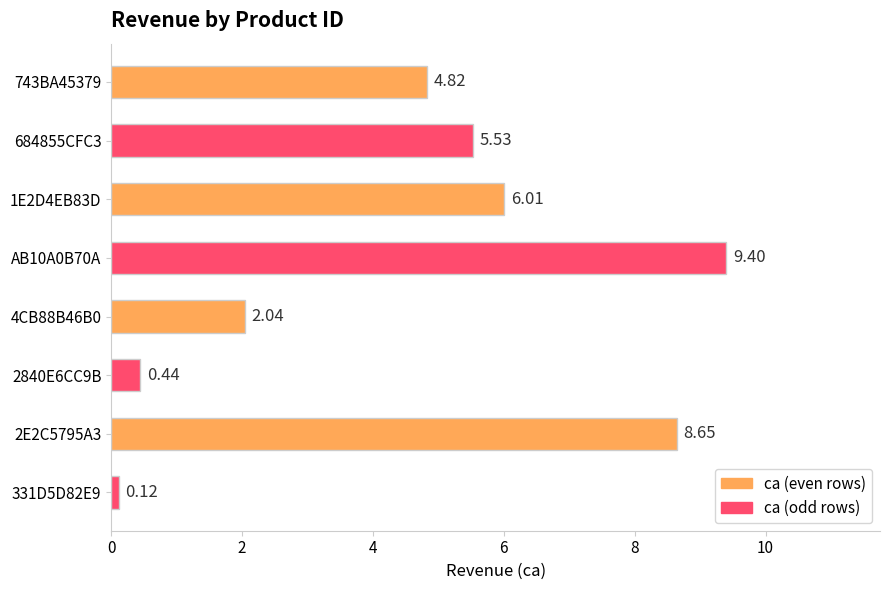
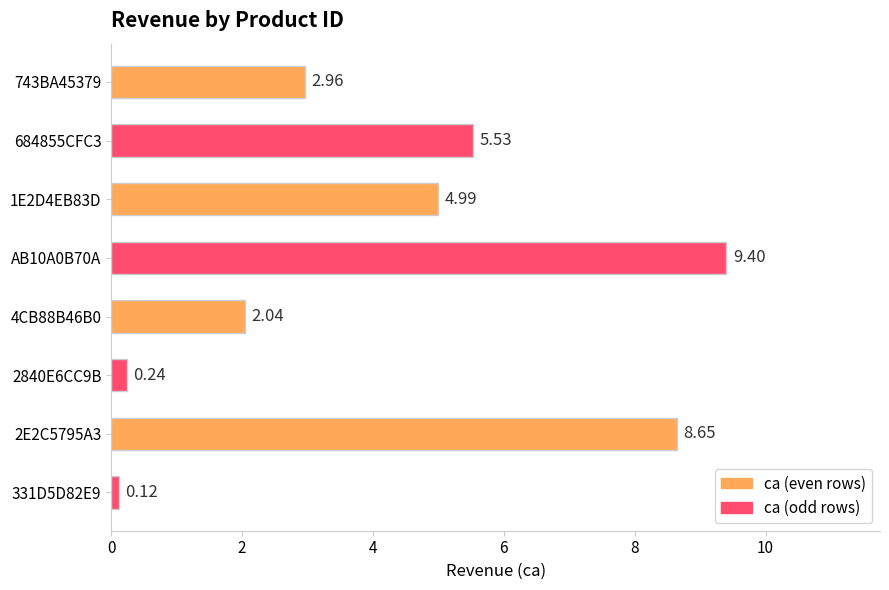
  {
-   "743BA45379": 4.82,
+   "743BA45379": 2.96,
    "684855CFC3": 5.53,
-   "1E2D4EB83D": 6.01,
+   "1E2D4EB83D": 4.99,
    "AB10A0B70A": 9.40,
    "4CB88B46B0": 2.04,
-   "2840E6CC9B": 0.44,
+   "2840E6CC9B": 0.24,
    "2E2C5795A3": 8.65,
    "331D5D82E9": 0.12
  }
